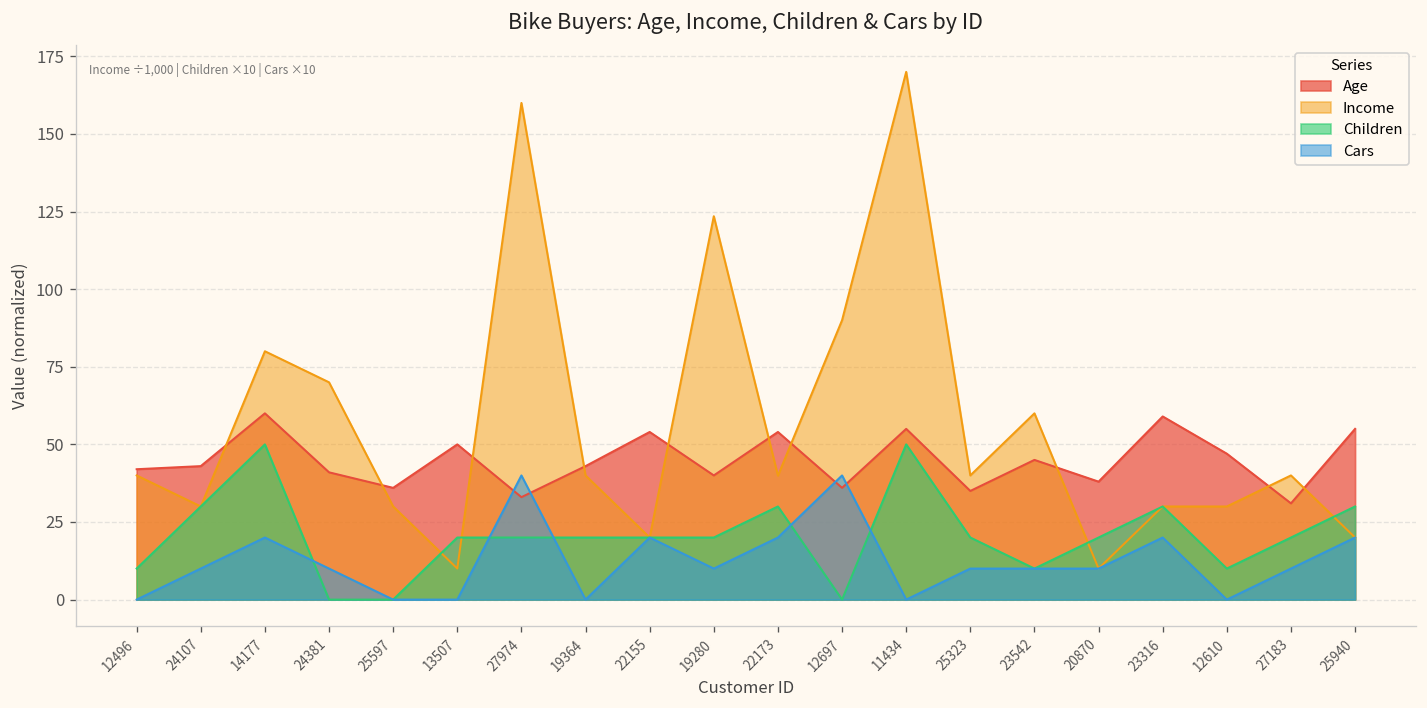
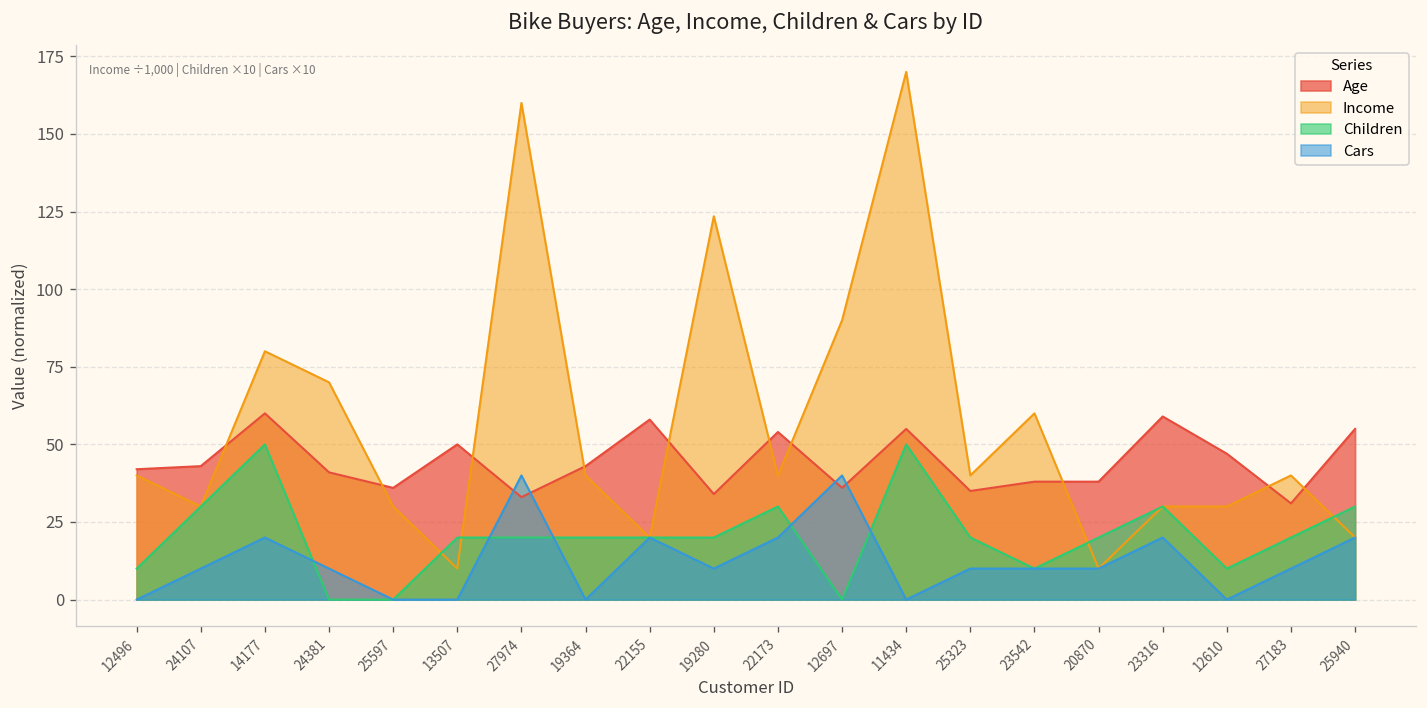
  {
    "Age": {
      "12496": 42,
      "24107": 43,
      "14177": 60,
      "24381": 41,
      "25597": 36,
      "13507": 50,
      "27974": 33,
      "19364": 43,
-     "22155": 54,
-     "19280": 40,
+     "22155": 58,
+     "19280": 34,
      "22173": 54,
      "12697": 36,
      "11434": 55,
      "25323": 35,
-     "23542": 45,
+     "23542": 38,
      "20870": 38,
      "23316": 59,
      "12610": 47,
      "27183": 31,
      "25940": 55
    },
    "Income": {
      "12496": 40,
      "14177": 80,
      "24381": 70,
      "25597": 30,
      "13507": 10,
      "27974": 160,
      "19364": 40,
      "19280": 124,
      "22173": 40,
      "12697": 90,
      "11434": 170,
      "25323": 40,
      "23542": 60,
      "12610": 30,
      "27183": 40
    },
    "Children": {
      "12496": 10,
      "14177": 50,
      "24381": 0,
      "13507": 20,
      "27974": 20,
      "19364": 20,
      "19280": 20,
      "22173": 30,
      "12697": 0,
      "11434": 50,
      "25323": 20,
      "20870": 20,
      "12610": 10,
      "27183": 20,
      "25940": 30
    },
    "Cars": {
      "12496": 0,
      "24107": 10,
      "14177": 20,
      "24381": 10,
      "13507": 0,
      "27974": 40,
      "19364": 0,
      "19280": 10,
      "22173": 20,
      "12697": 40,
      "11434": 0,
      "25323": 10,
      "23316": 20,
      "12610": 0,
      "27183": 10
    }
  }
